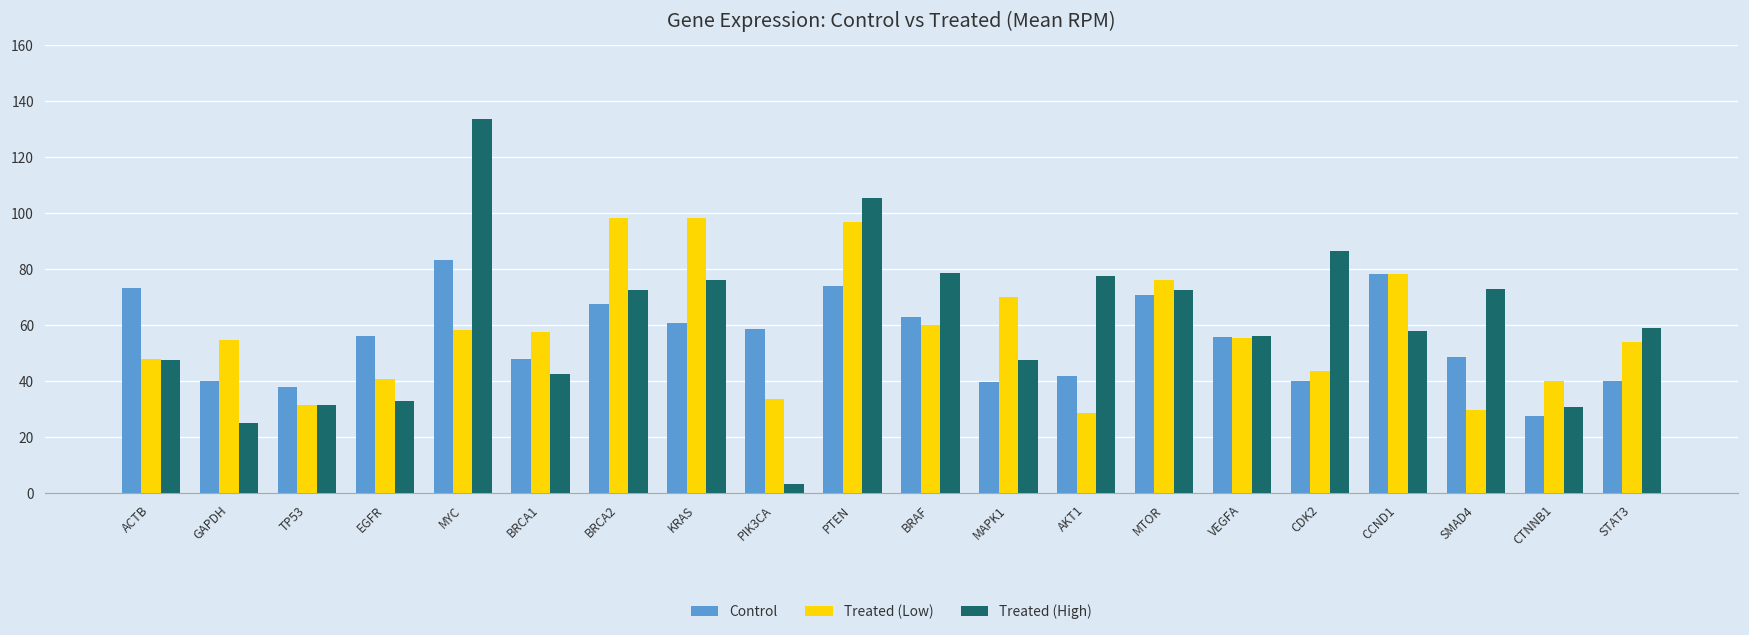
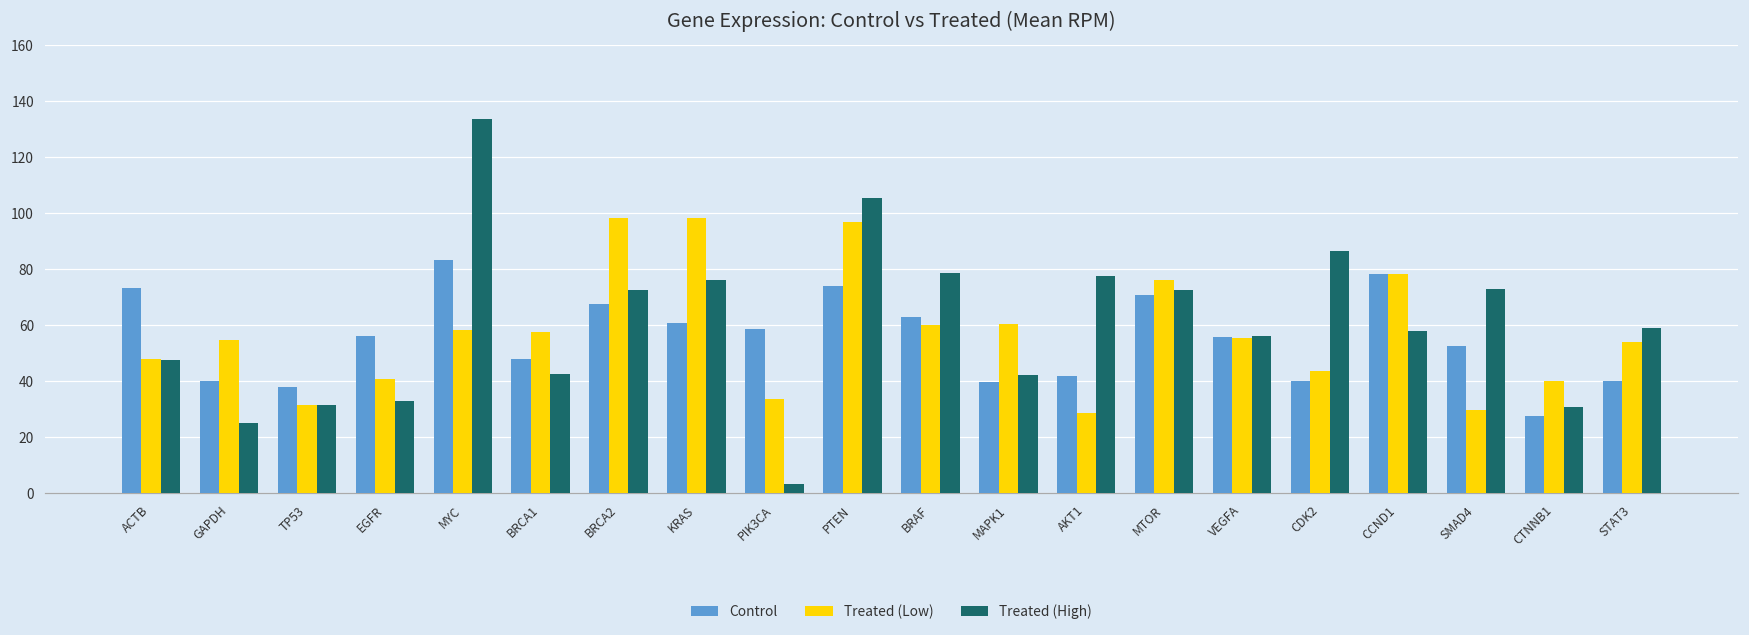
  {
    "Control": {
      "ACTB": 73,
      "GAPDH": 40,
      "TP53": 38,
      "EGFR": 56,
      "MYC": 83,
      "BRCA1": 48,
      "BRCA2": 68,
      "KRAS": 60,
      "PIK3CA": 59,
      "PTEN": 74,
      "BRAF": 63,
      "MAPK1": 39,
      "AKT1": 42,
      "MTOR": 71,
      "VEGFA": 56,
      "CDK2": 40,
      "CCND1": 78,
-     "SMAD4": 49,
+     "SMAD4": 53,
      "CTNNB1": 27,
      "STAT3": 40
    },
    "Treated (Low)": {
      "ACTB": 48,
      "GAPDH": 55,
      "TP53": 31,
      "EGFR": 41,
      "MYC": 58,
      "BRCA1": 57,
      "BRCA2": 98,
      "KRAS": 98,
      "PIK3CA": 34,
      "PTEN": 97,
      "BRAF": 60,
-     "MAPK1": 70,
+     "MAPK1": 60,
      "AKT1": 28,
      "MTOR": 76,
      "VEGFA": 55,
      "CDK2": 44,
      "CCND1": 78,
      "SMAD4": 30,
      "CTNNB1": 40,
      "STAT3": 54
    },
    "Treated (High)": {
      "ACTB": 47,
      "GAPDH": 25,
      "TP53": 31,
      "EGFR": 33,
      "MYC": 133,
      "BRCA1": 43,
      "BRCA2": 73,
      "KRAS": 76,
      "PIK3CA": 3,
      "PTEN": 105,
      "BRAF": 79,
-     "MAPK1": 48,
+     "MAPK1": 42,
      "AKT1": 78,
      "MTOR": 72,
      "VEGFA": 56,
      "CDK2": 86,
      "CCND1": 58,
      "SMAD4": 73,
      "CTNNB1": 31,
      "STAT3": 59
    }
  }
